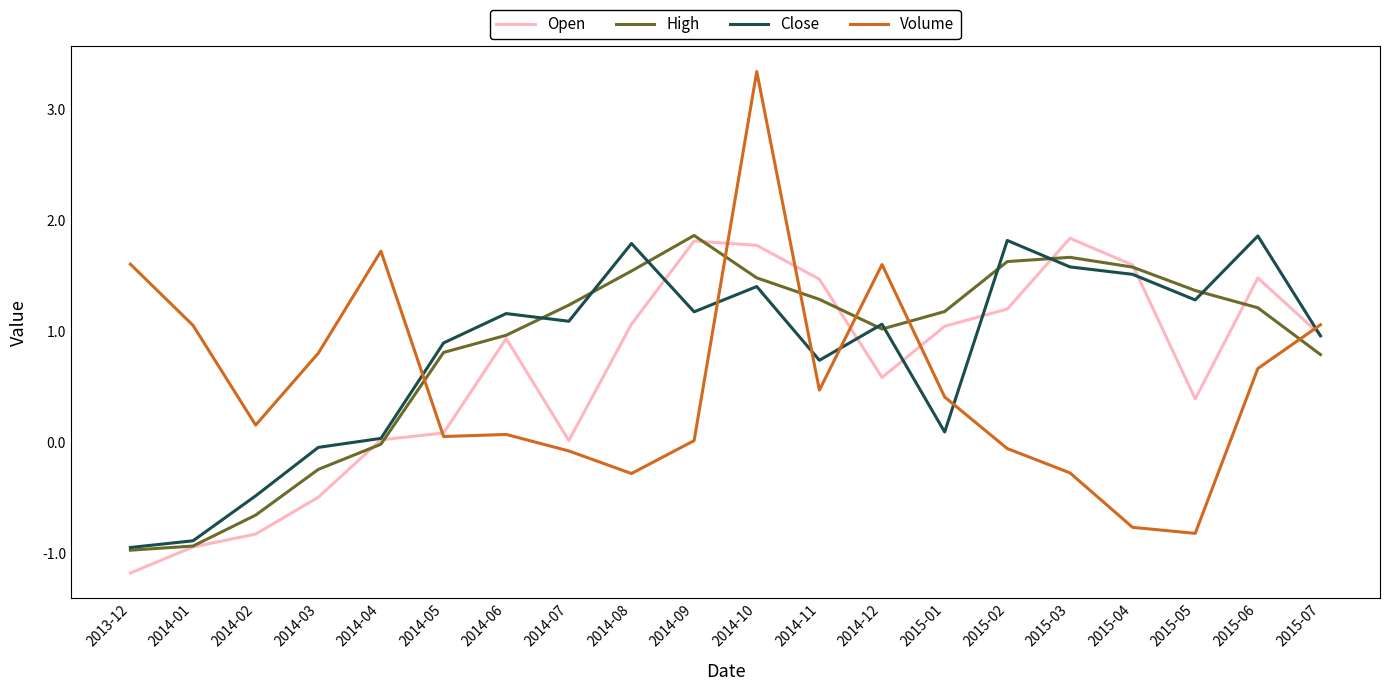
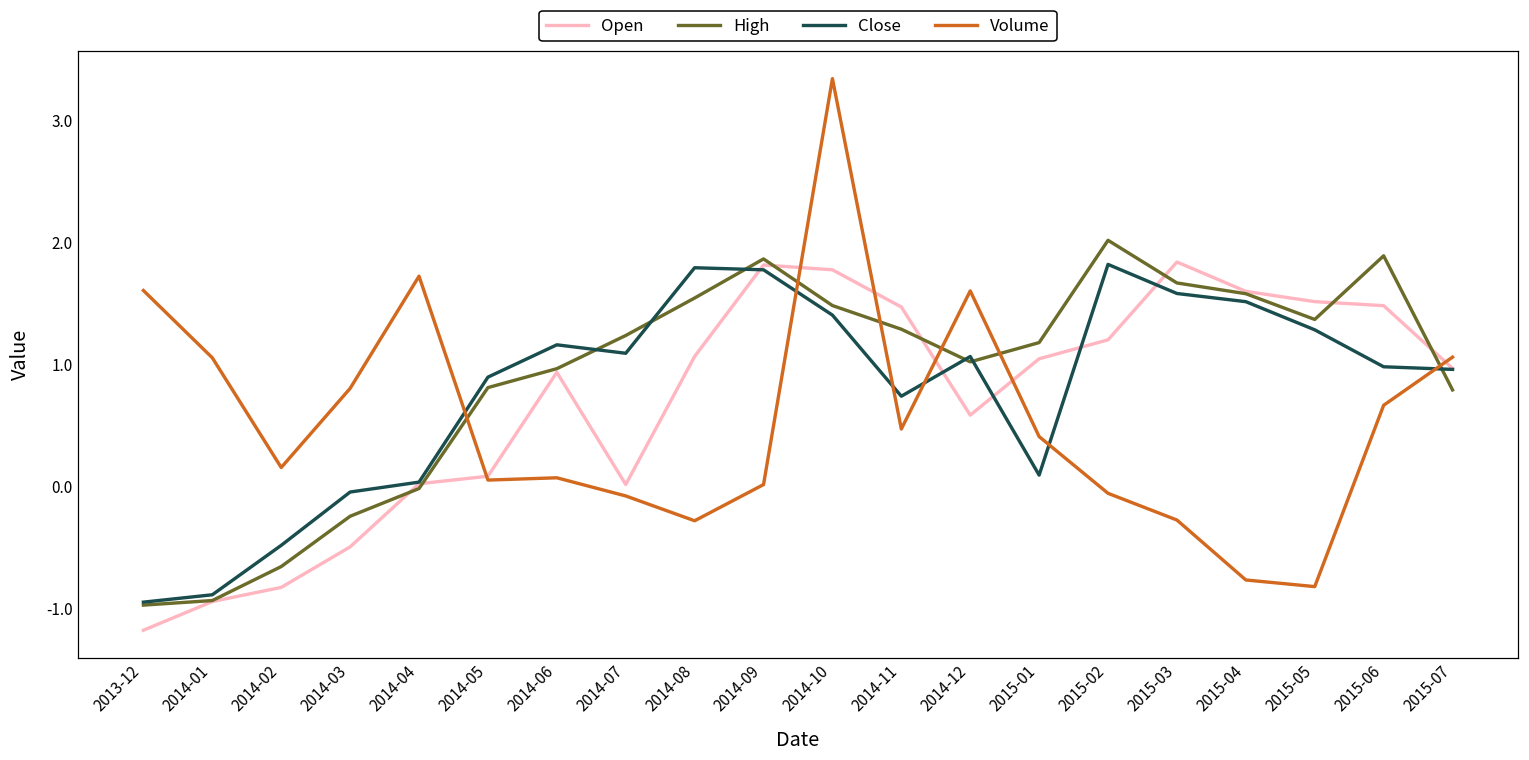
  {
    "Open": {
      "2013-12": -1.18,
      "2014-02": -0.82,
      "2014-03": -0.49,
      "2014-05": 0.09,
      "2014-06": 0.94,
      "2014-07": 0.02,
      "2014-08": 1.07,
      "2014-09": 1.82,
      "2014-10": 1.78,
      "2014-11": 1.47,
      "2014-12": 0.59,
      "2015-01": 1.05,
      "2015-02": 1.20,
      "2015-03": 1.84,
-     "2015-05": 0.39,
+     "2015-05": 1.52,
      "2015-06": 1.48
    },
    "High": {
      "2013-12": -0.97,
      "2014-02": -0.65,
      "2014-03": -0.24,
      "2014-04": -0.01,
      "2014-05": 0.81,
      "2014-06": 0.97,
      "2014-07": 1.24,
      "2014-08": 1.55,
      "2014-09": 1.87,
      "2014-10": 1.49,
      "2014-11": 1.29,
      "2014-12": 1.02,
      "2015-01": 1.18,
-     "2015-02": 1.63,
+     "2015-02": 2.02,
      "2015-03": 1.67,
      "2015-05": 1.37,
-     "2015-06": 1.22,
+     "2015-06": 1.89,
      "2015-07": 0.79
    },
    "Close": {
      "2013-12": -0.95,
      "2014-01": -0.88,
      "2014-02": -0.48,
      "2014-03": -0.04,
      "2014-05": 0.90,
      "2014-06": 1.16,
      "2014-07": 1.09,
      "2014-08": 1.80,
-     "2014-09": 1.18,
+     "2014-09": 1.78,
      "2014-10": 1.41,
      "2014-11": 0.74,
      "2014-12": 1.07,
      "2015-01": 0.10,
      "2015-02": 1.82,
      "2015-03": 1.58,
      "2015-04": 1.52,
      "2015-05": 1.29,
-     "2015-06": 1.86
+     "2015-06": 0.98
    },
    "Volume": {
      "2013-12": 1.61,
      "2014-01": 1.06,
      "2014-02": 0.16,
      "2014-03": 0.81,
      "2014-04": 1.73,
      "2014-05": 0.06,
      "2014-06": 0.07,
      "2014-07": -0.07,
      "2014-08": -0.28,
      "2014-09": 0.02,
      "2014-10": 3.35,
      "2014-11": 0.47,
      "2014-12": 1.61,
      "2015-01": 0.41,
      "2015-02": -0.05,
      "2015-03": -0.27,
      "2015-04": -0.76,
      "2015-05": -0.82,
      "2015-06": 0.67,
      "2015-07": 1.06
    }
  }
